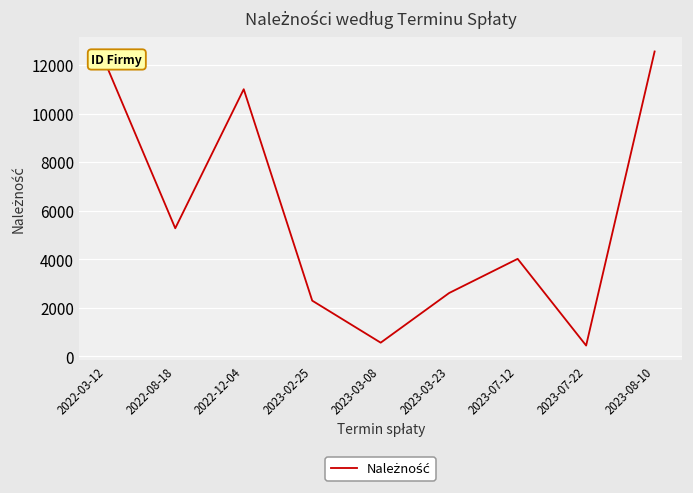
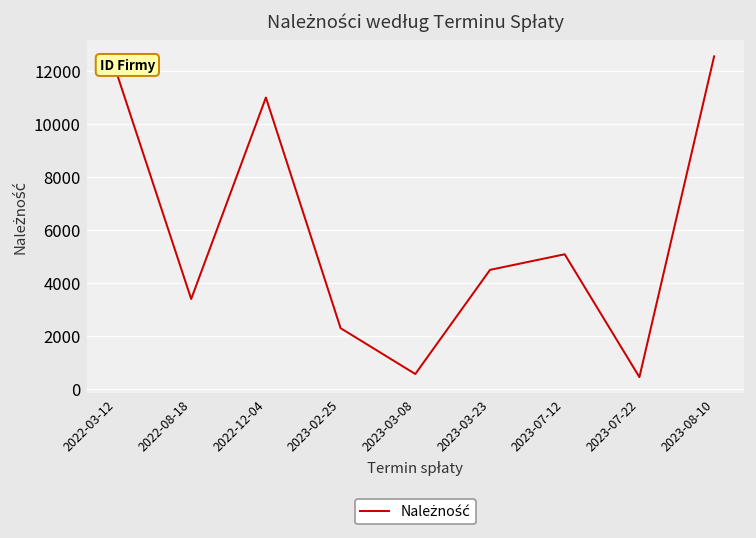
  {
-   "2022-08-18": 5300,
+   "2022-08-18": 3400,
    "2022-12-04": 11000,
    "2023-02-25": 2300,
    "2023-03-08": 600,
-   "2023-03-23": 2600,
-   "2023-07-12": 4000,
+   "2023-03-23": 4500,
+   "2023-07-12": 5100,
    "2023-07-22": 500,
    "2023-08-10": 12600
  }
